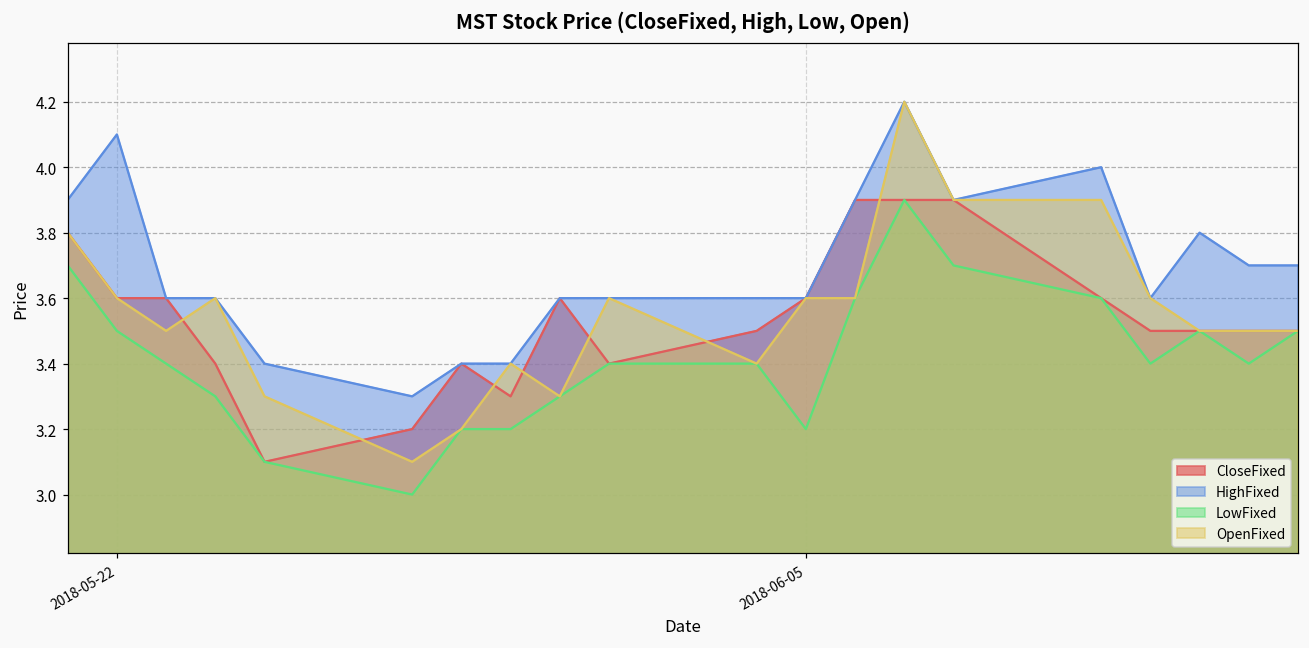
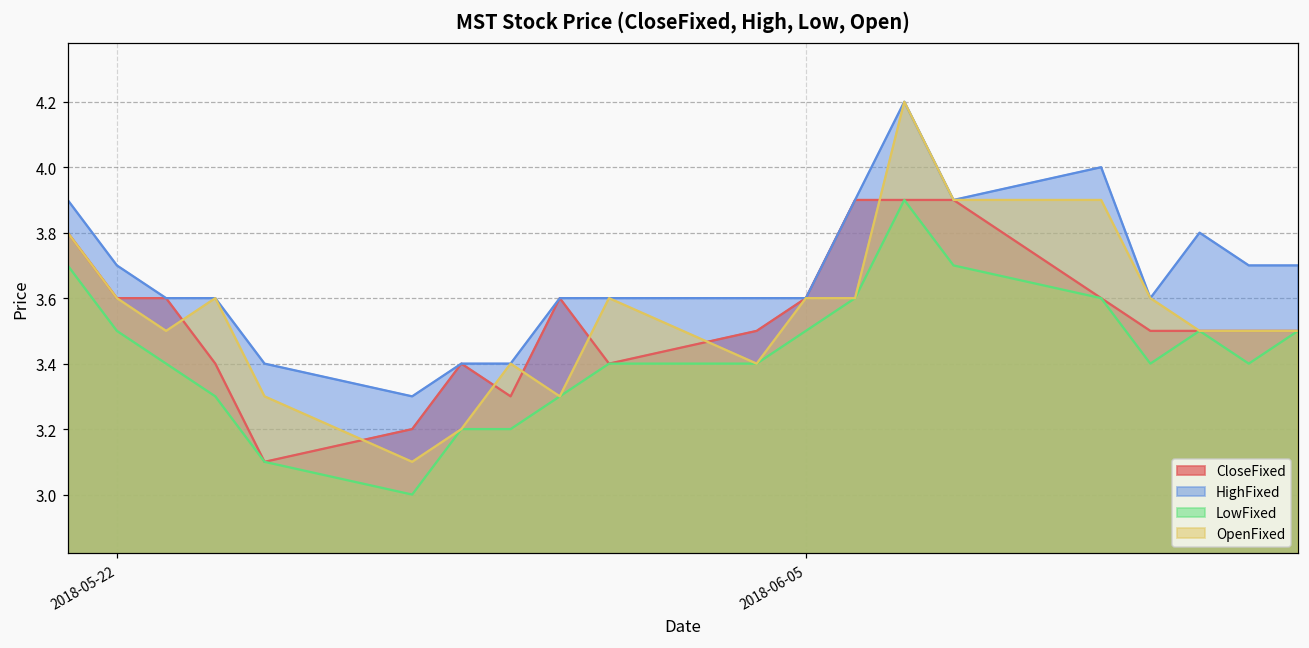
  {
    "HighFixed": {
-     "2018-05-22": 4.1
+     "2018-05-22": 3.7
    },
    "LowFixed": {
      "2018-05-22": 3.5,
-     "2018-06-05": 3.2
+     "2018-06-05": 3.5
    }
  }
